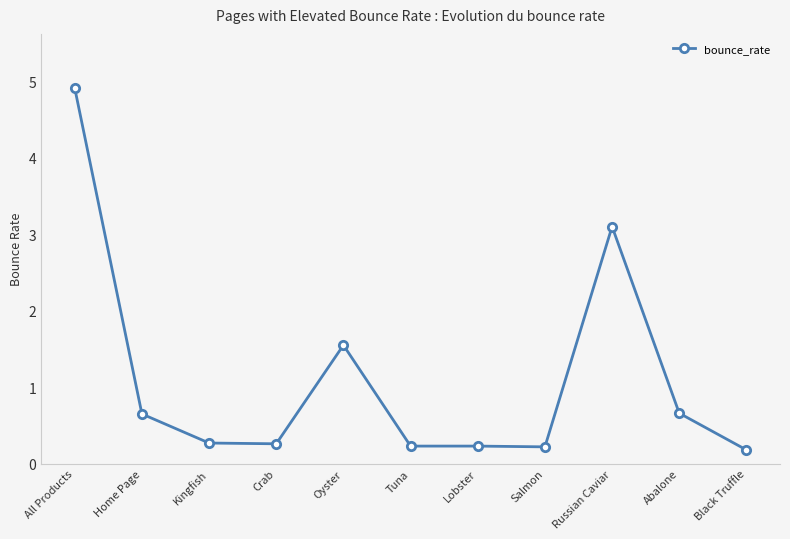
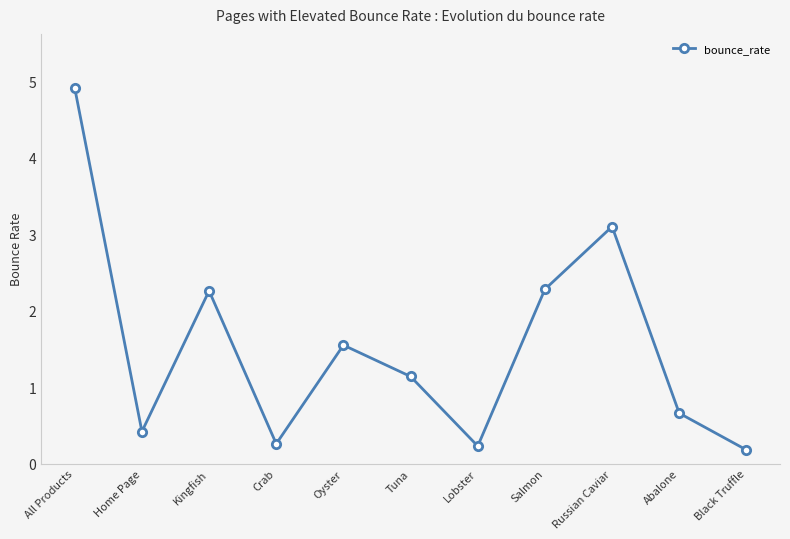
  {
    "All Products": 4.9,
-   "Home Page": 0.7,
-   "Kingfish": 0.3,
+   "Home Page": 0.4,
+   "Kingfish": 2.3,
    "Crab": 0.3,
    "Oyster": 1.6,
-   "Tuna": 0.2,
+   "Tuna": 1.1,
    "Lobster": 0.2,
-   "Salmon": 0.2,
+   "Salmon": 2.3,
    "Russian Caviar": 3.1,
    "Abalone": 0.7,
    "Black Truffle": 0.2
  }
